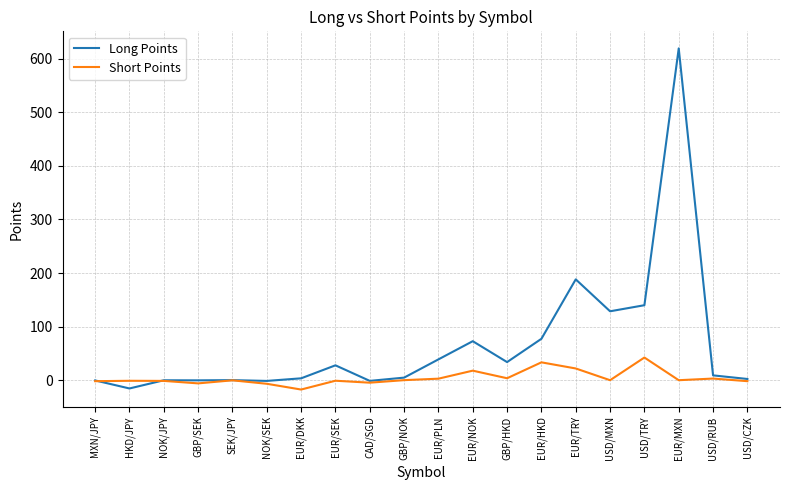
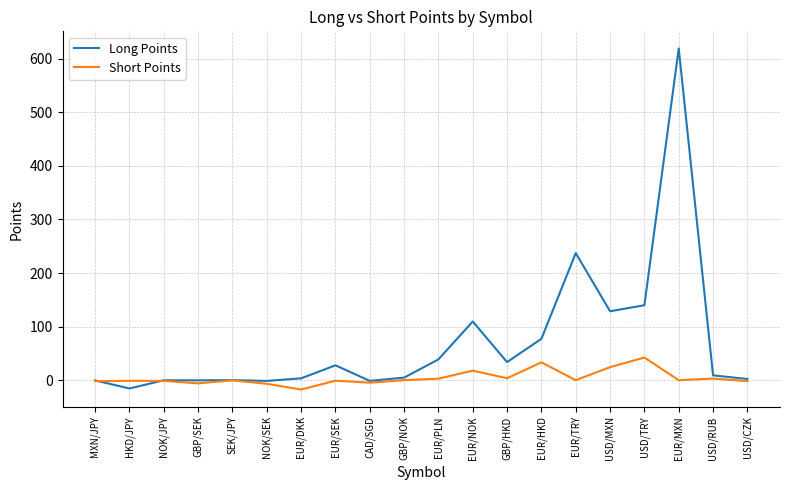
  {
    "Long Points": {
      "HKD/JPY": -20,
      "GBP/SEK": 0,
      "NOK/SEK": 0,
      "EUR/DKK": 0,
      "EUR/SEK": 30,
      "GBP/NOK": 0,
      "EUR/PLN": 40,
-     "EUR/NOK": 70,
+     "EUR/NOK": 110,
      "GBP/HKD": 30,
      "EUR/HKD": 80,
-     "EUR/TRY": 190,
+     "EUR/TRY": 240,
      "USD/MXN": 130,
      "USD/TRY": 140,
      "EUR/MXN": 620,
      "USD/RUB": 10
    },
    "Short Points": {
      "HKD/JPY": 0,
      "GBP/SEK": -10,
      "NOK/SEK": -10,
      "EUR/DKK": -20,
      "EUR/SEK": 0,
      "GBP/NOK": 0,
      "EUR/PLN": 0,
      "EUR/NOK": 20,
      "GBP/HKD": 0,
      "EUR/HKD": 30,
-     "EUR/TRY": 20,
-     "USD/MXN": 0,
+     "EUR/TRY": 0,
+     "USD/MXN": 20,
      "USD/TRY": 40,
      "EUR/MXN": 0,
      "USD/RUB": 0
    }
  }
